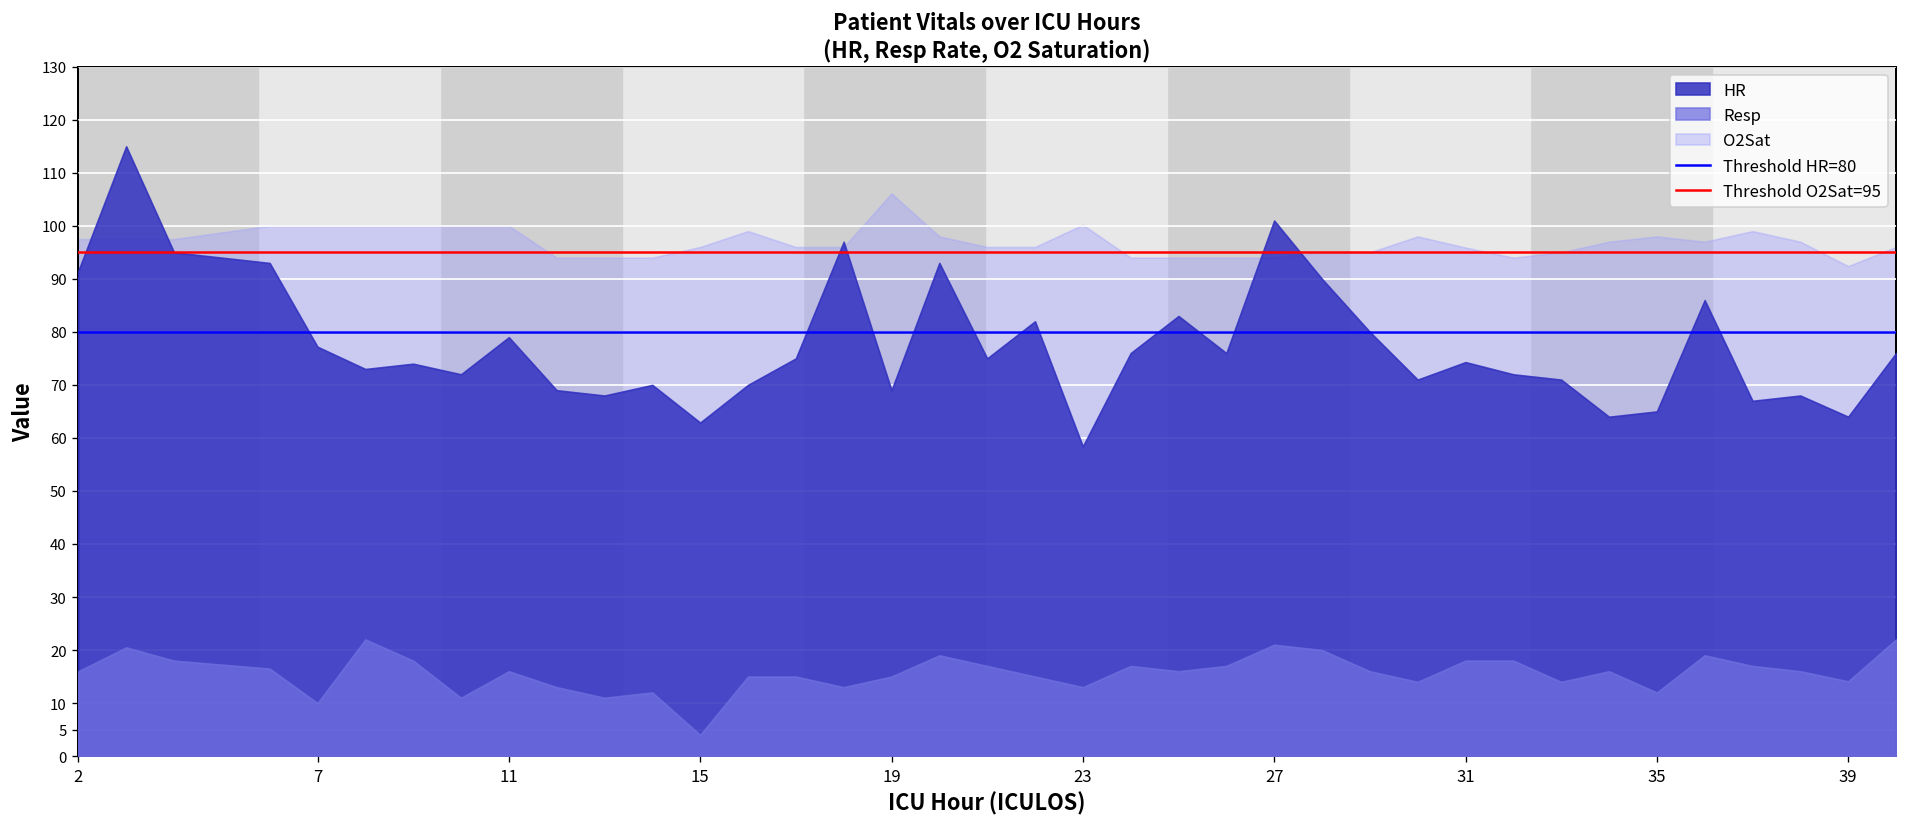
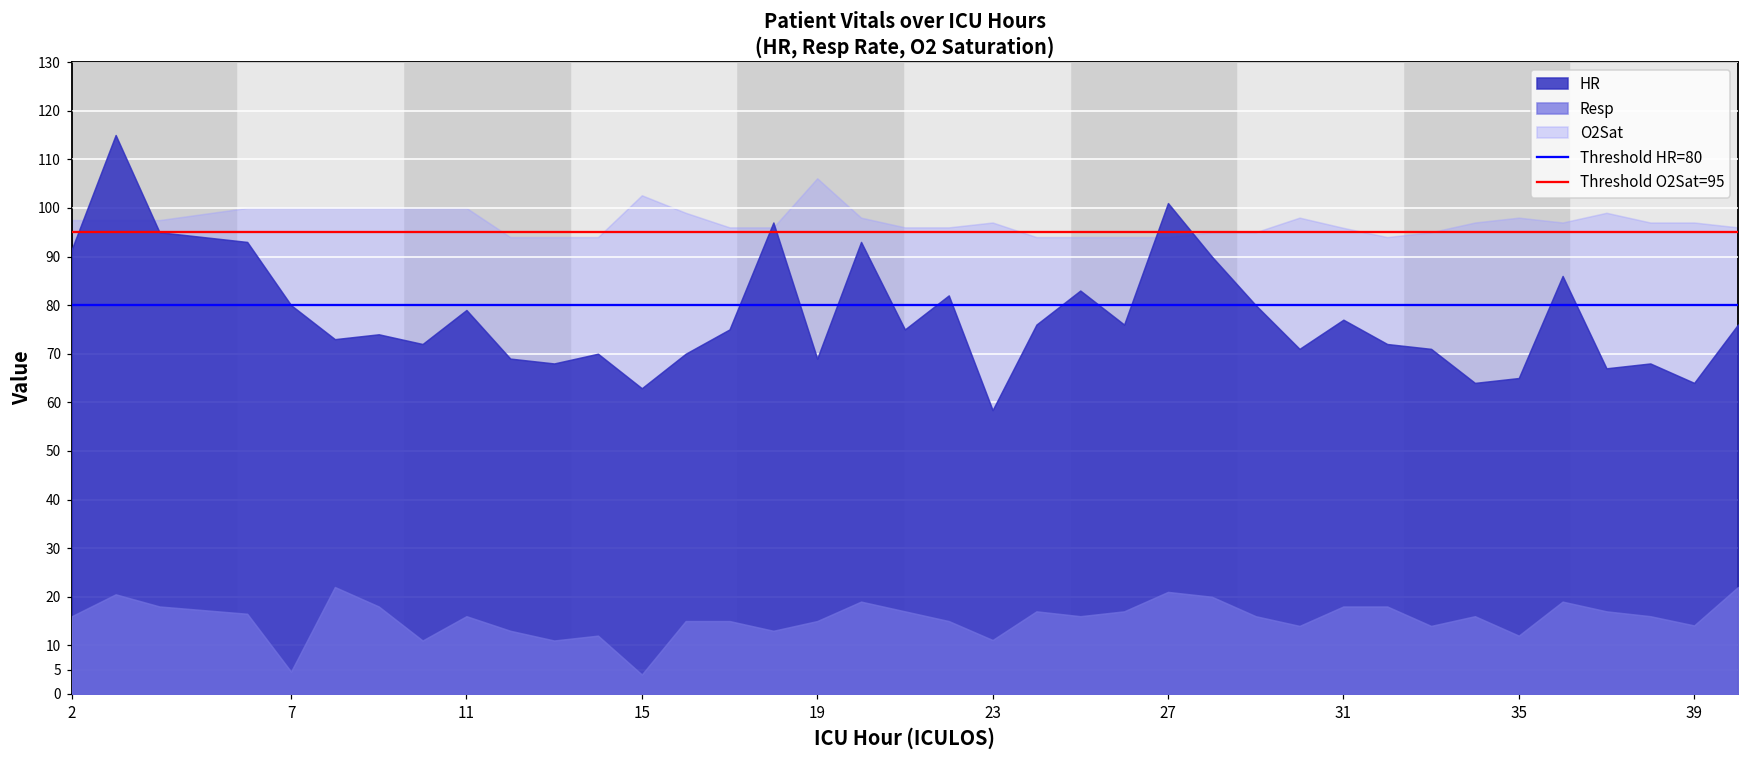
  {
    "HR": {
      "2": 92,
-     "7": 77,
+     "7": 80,
      "11": 79,
      "15": 63,
      "19": 69,
      "23": 58,
      "27": 101,
-     "31": 74,
+     "31": 77,
      "35": 65,
      "39": 64
    },
    "Resp": {
      "2": 16,
-     "7": 10,
+     "7": 5,
      "11": 16,
      "15": 4,
      "19": 15,
-     "23": 13,
+     "23": 11,
      "27": 21,
      "31": 18,
      "35": 12,
      "39": 14
    },
    "O2Sat": {
      "2": 98,
      "7": 100,
      "11": 100,
-     "15": 96,
+     "15": 103,
      "19": 106,
-     "23": 100,
+     "23": 97,
      "27": 94,
      "31": 96,
      "35": 98,
-     "39": 92
+     "39": 97
    }
  }
